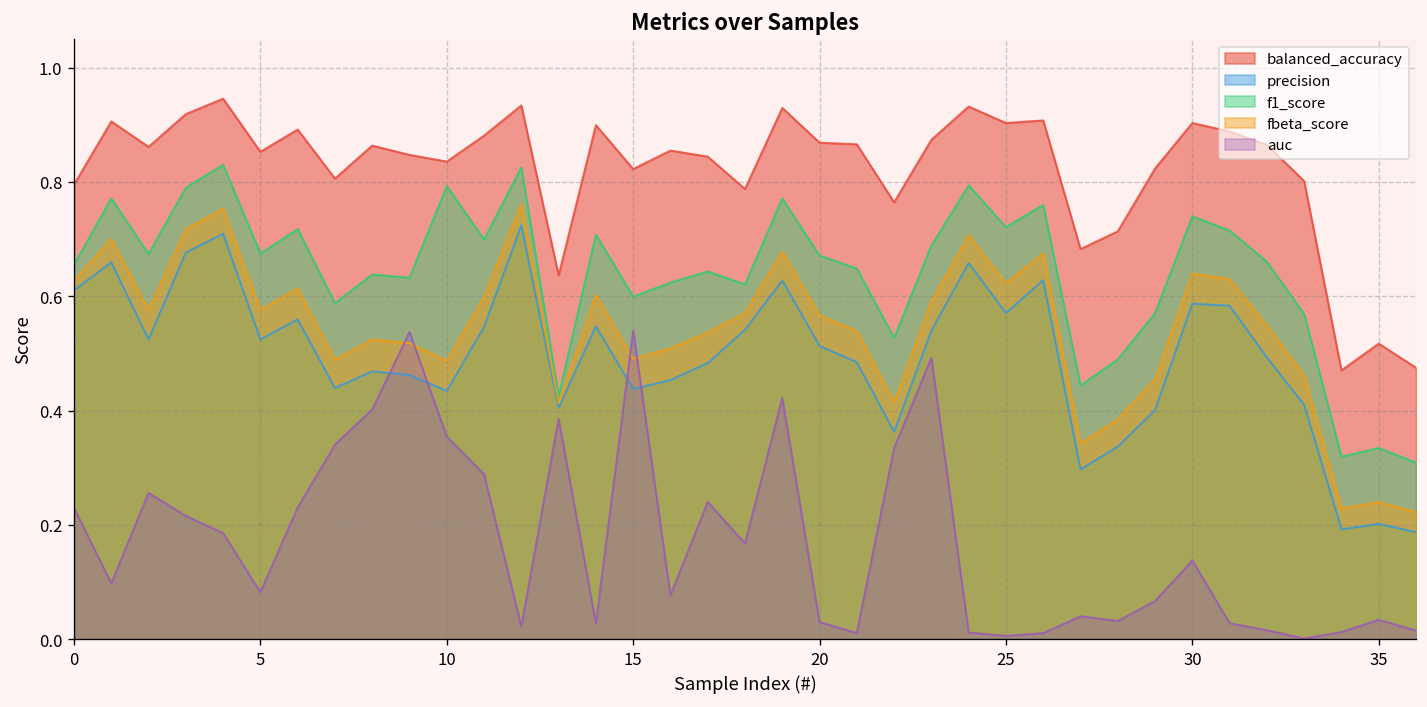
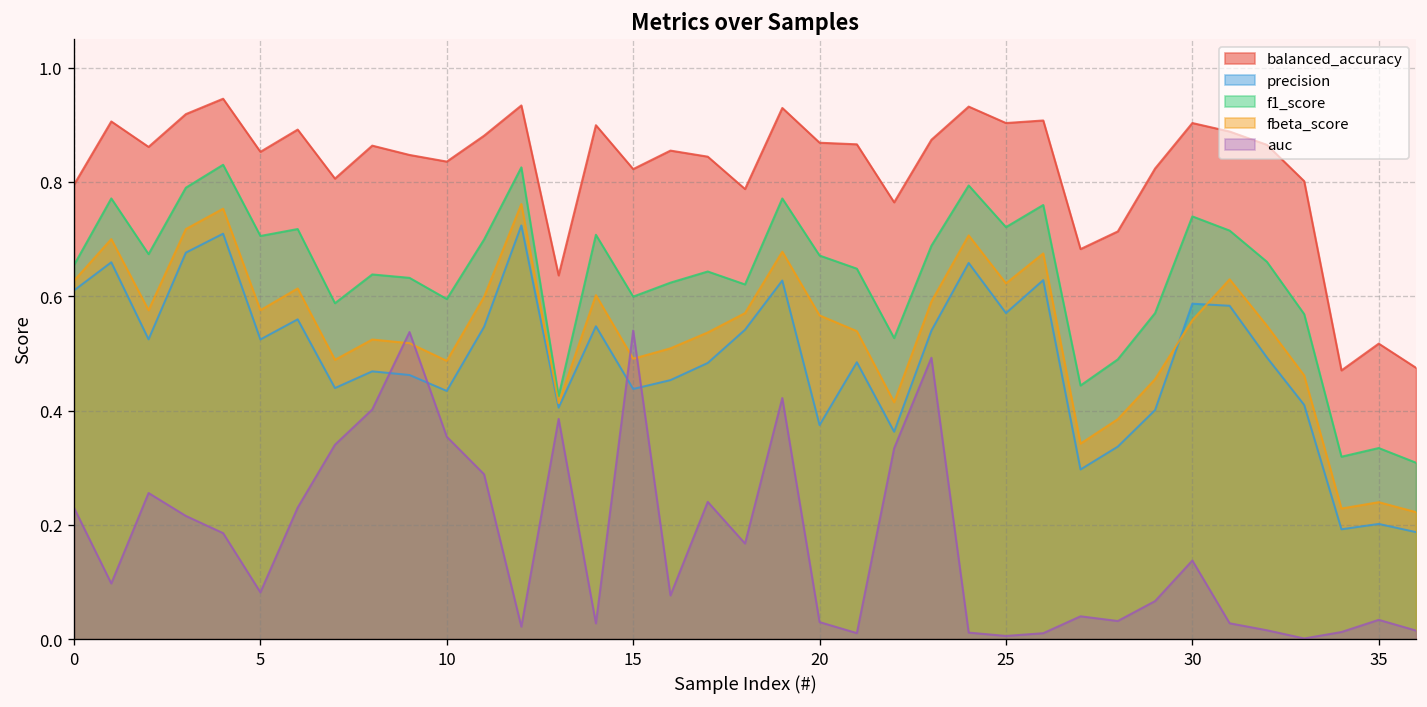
  {
    "balanced_accuracy": {
      "0": 0.80,
      "5": 0.85,
      "10": 0.84,
      "15": 0.82,
      "20": 0.87,
      "25": 0.90,
      "30": 0.90,
      "35": 0.52
    },
    "precision": {
      "0": 0.61,
      "5": 0.52,
      "10": 0.43,
      "15": 0.44,
-     "20": 0.51,
+     "20": 0.37,
      "25": 0.57,
      "30": 0.59,
      "35": 0.20
    },
    "f1_score": {
      "0": 0.65,
-     "5": 0.67,
-     "10": 0.79,
+     "5": 0.71,
+     "10": 0.60,
      "15": 0.60,
      "20": 0.67,
      "25": 0.72,
      "30": 0.74,
      "35": 0.33
    },
    "fbeta_score": {
      "0": 0.63,
      "5": 0.58,
      "10": 0.49,
      "15": 0.49,
      "20": 0.57,
      "25": 0.62,
-     "30": 0.64,
+     "30": 0.56,
      "35": 0.24
    },
    "auc": {
      "0": 0.23,
      "5": 0.08,
      "10": 0.35,
      "15": 0.54,
      "20": 0.03,
      "25": 0.01,
      "30": 0.14,
      "35": 0.03
    }
  }
